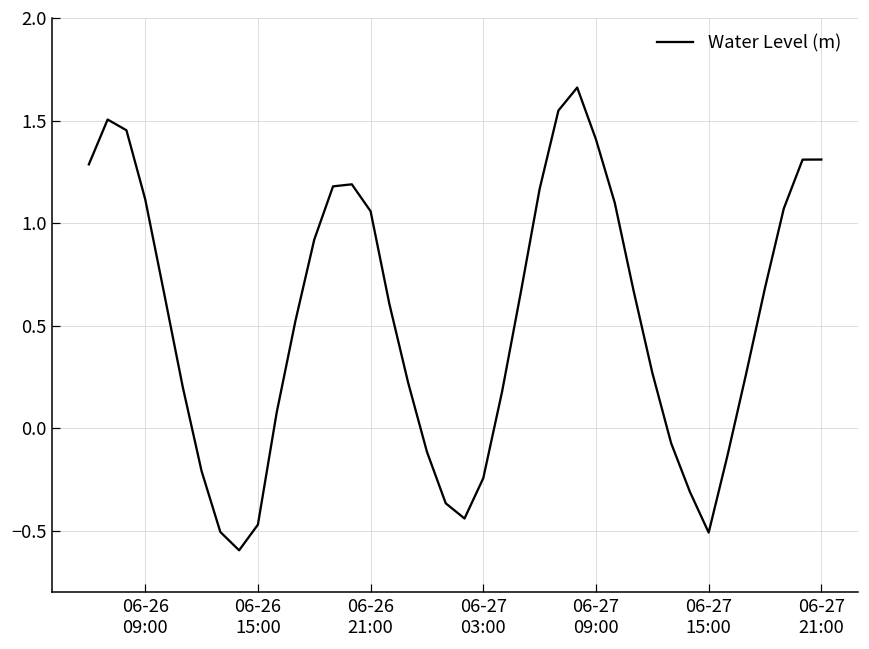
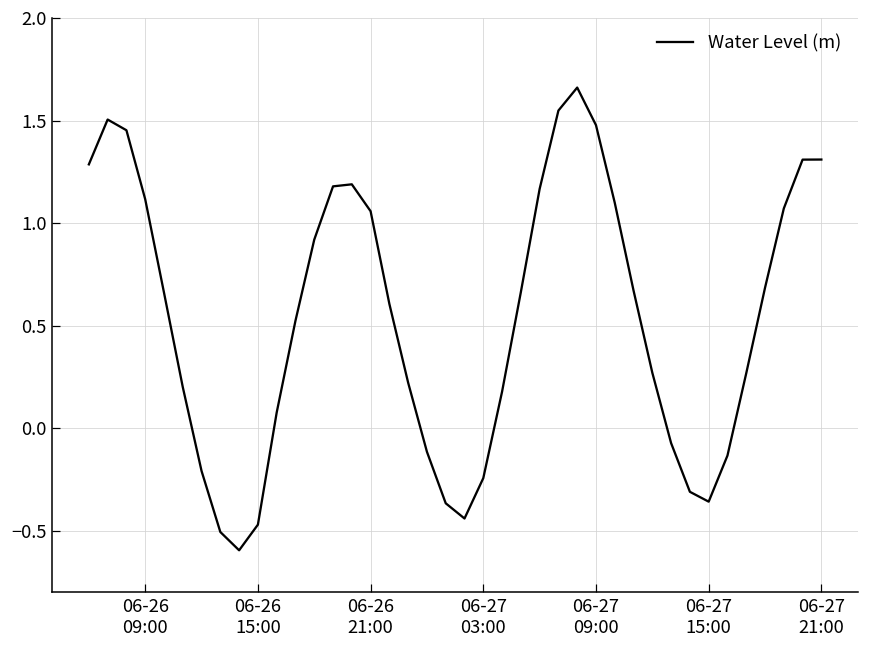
  {
    "06-26 09:00": 1.12,
    "06-26 15:00": -0.47,
    "06-26 21:00": 1.06,
    "06-27 03:00": -0.24,
-   "06-27 09:00": 1.41,
-   "06-27 15:00": -0.51,
+   "06-27 09:00": 1.48,
+   "06-27 15:00": -0.36,
    "06-27 21:00": 1.31
  }
